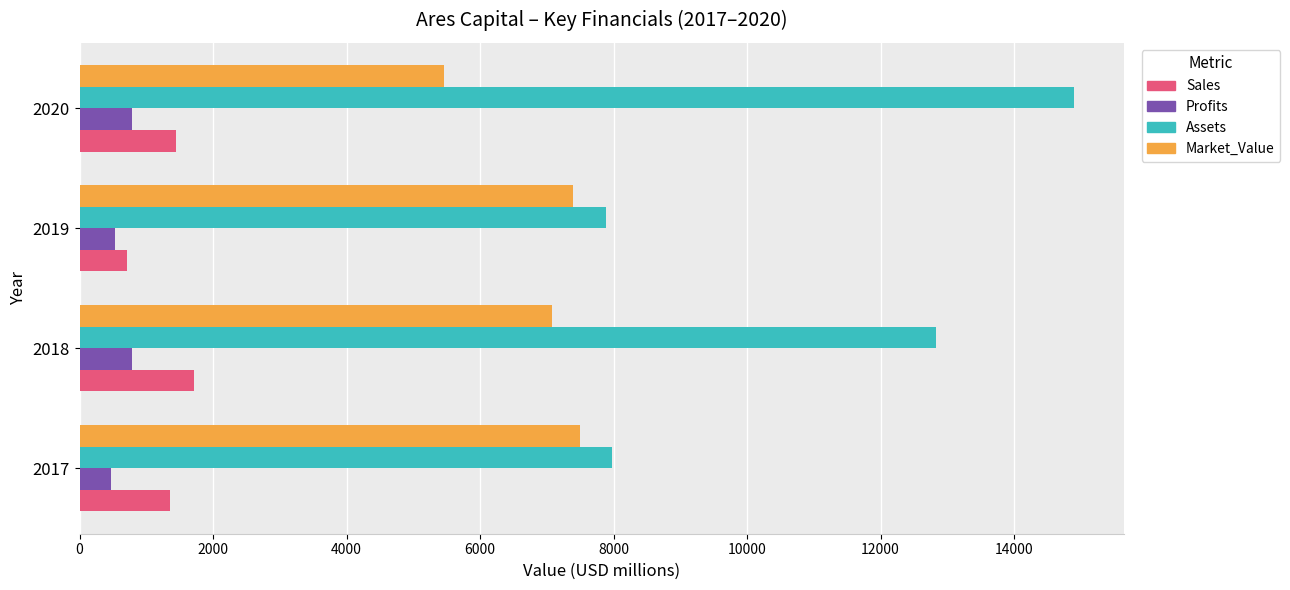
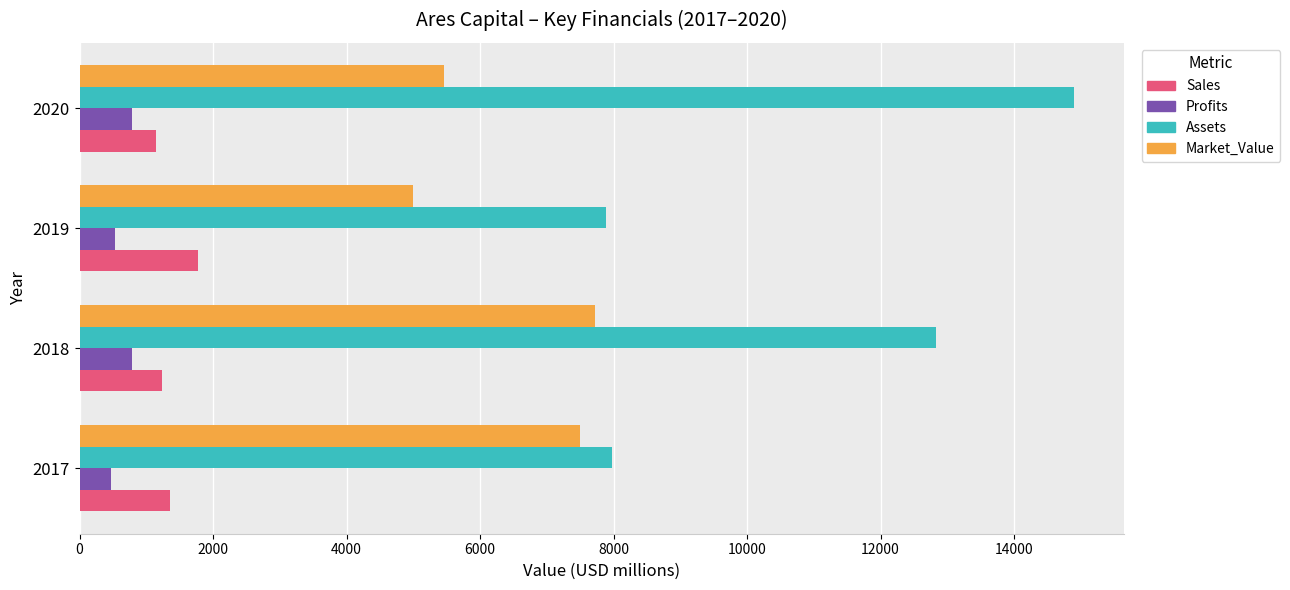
  {
    "Sales": {
-     "2020": 1500,
-     "2019": 700,
-     "2018": 1700,
+     "2020": 1100,
+     "2019": 1800,
+     "2018": 1200,
      "2017": 1400
    },
    "Profits": {
      "2020": 800,
      "2019": 500,
      "2018": 800,
      "2017": 500
    },
    "Assets": {
      "2020": 14900,
      "2019": 7900,
      "2018": 12800,
      "2017": 8000
    },
    "Market_Value": {
      "2020": 5500,
-     "2019": 7400,
-     "2018": 7100,
+     "2019": 5000,
+     "2018": 7700,
      "2017": 7500
    }
  }
